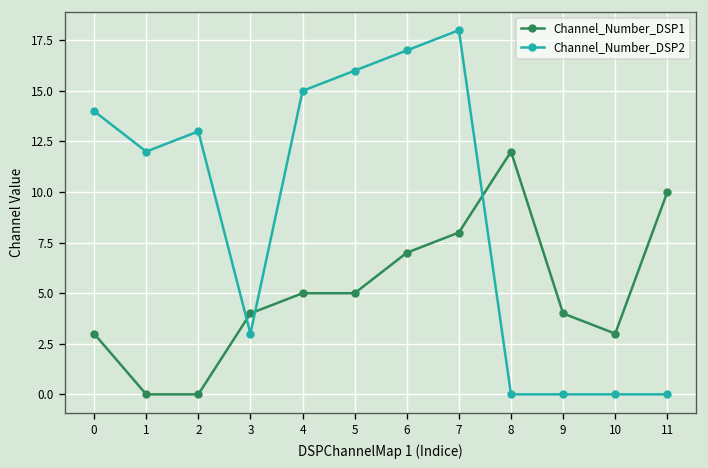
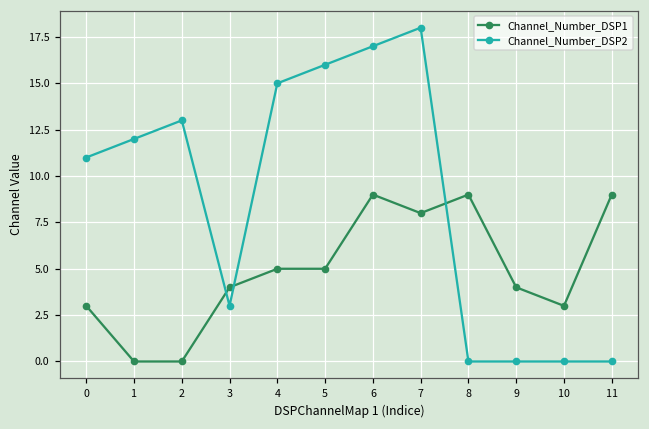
  {
    "Channel_Number_DSP1": {
      "0": 3,
      "1": 0,
      "2": 0,
      "3": 4,
      "4": 5,
      "5": 5,
-     "6": 7,
+     "6": 9,
      "7": 8,
-     "8": 12,
+     "8": 9,
      "9": 4,
      "10": 3,
-     "11": 10
+     "11": 9
    },
    "Channel_Number_DSP2": {
-     "0": 14,
+     "0": 11,
      "1": 12,
      "2": 13,
      "3": 3,
      "4": 15,
      "5": 16,
      "6": 17,
      "7": 18,
      "8": 0,
      "9": 0,
      "10": 0,
      "11": 0
    }
  }
